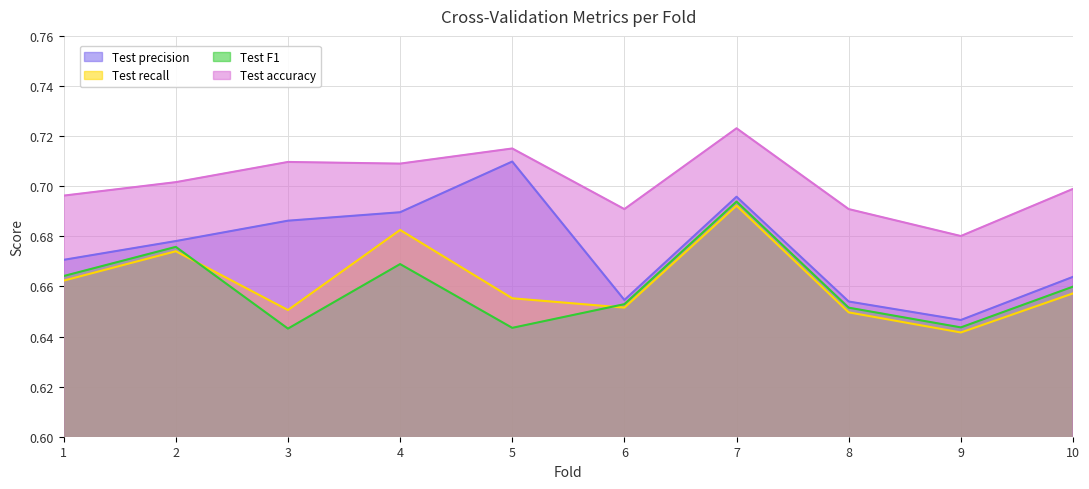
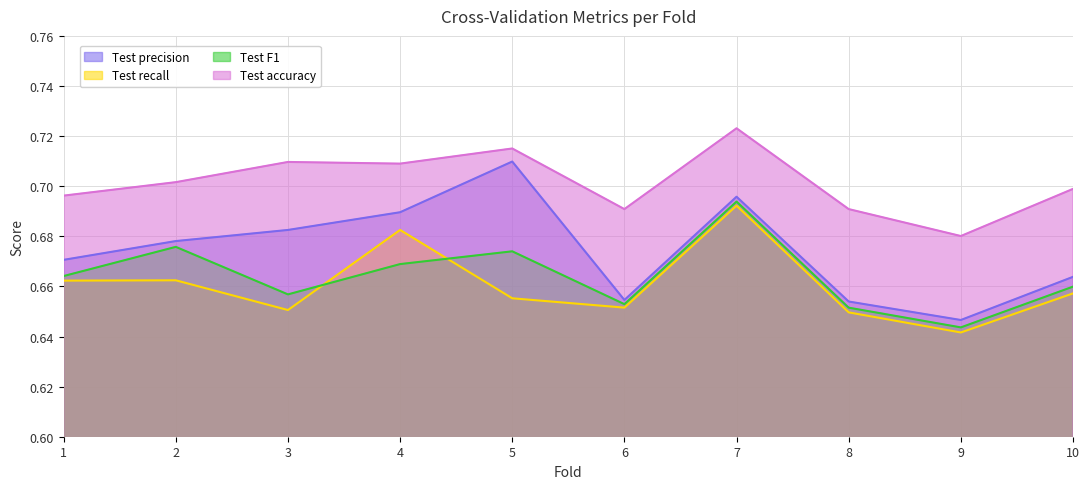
  {
    "Test precision": {
      "1": 0.671,
      "2": 0.678,
-     "3": 0.686,
+     "3": 0.683,
      "4": 0.690,
      "5": 0.710,
      "6": 0.655,
      "7": 0.696,
      "8": 0.654,
      "9": 0.647,
      "10": 0.664
    },
    "Test recall": {
      "1": 0.662,
-     "2": 0.674,
+     "2": 0.662,
      "3": 0.651,
      "4": 0.683,
      "5": 0.655,
      "6": 0.652,
      "7": 0.692,
      "8": 0.650,
      "9": 0.642,
      "10": 0.657
    },
    "Test F1": {
      "1": 0.664,
      "2": 0.676,
-     "3": 0.643,
+     "3": 0.657,
      "4": 0.669,
-     "5": 0.643,
+     "5": 0.674,
      "6": 0.653,
      "7": 0.694,
      "8": 0.652,
      "9": 0.644,
      "10": 0.660
    },
    "Test accuracy": {
      "1": 0.696,
      "2": 0.702,
      "3": 0.710,
      "4": 0.709,
      "5": 0.715,
      "6": 0.691,
      "7": 0.723,
      "8": 0.691,
      "9": 0.680,
      "10": 0.699
    }
  }
